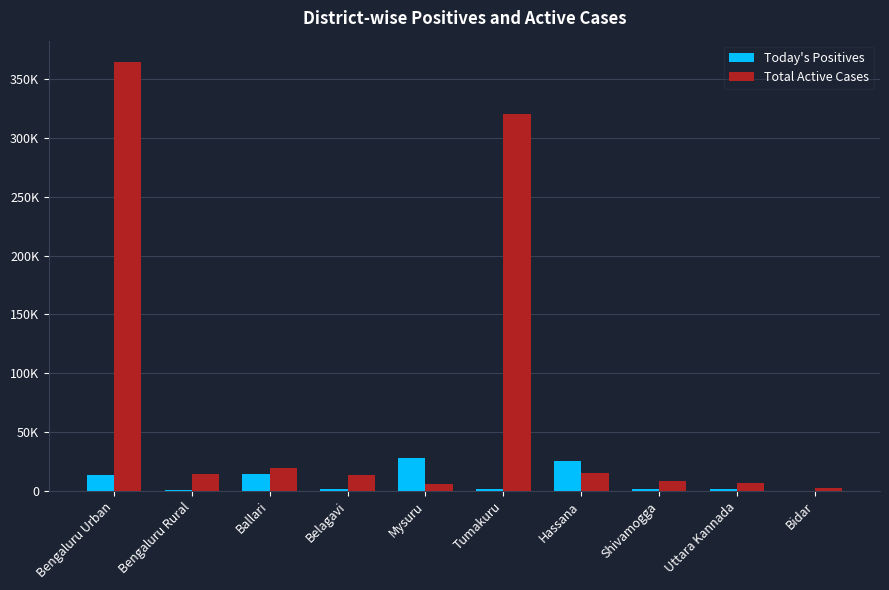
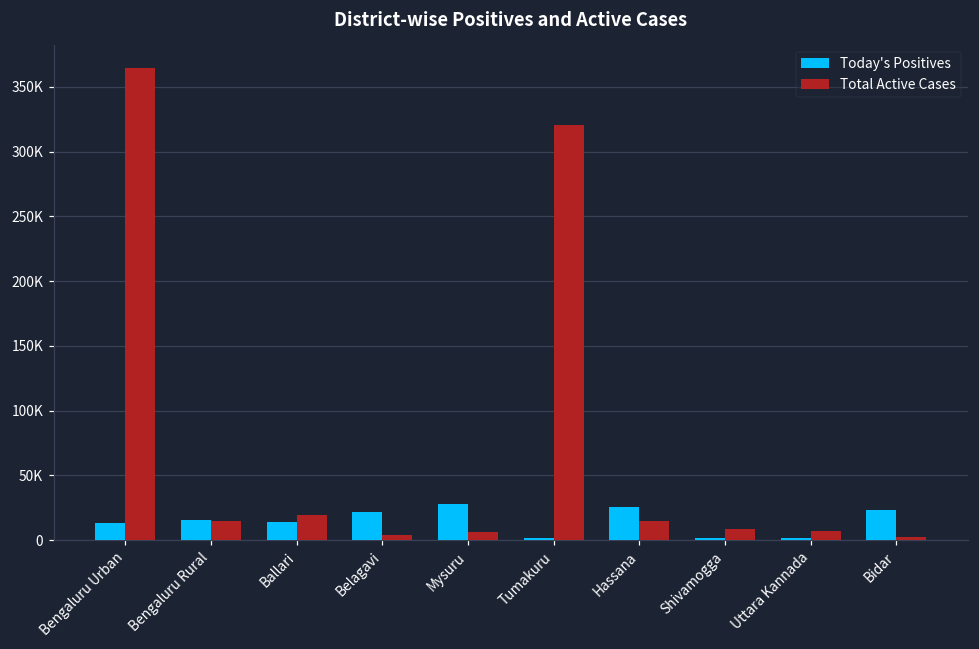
  {
    "Today's Positives": {
      "Bengaluru Urban": 13000,
-     "Bengaluru Rural": 0,
+     "Bengaluru Rural": 15000,
      "Ballari": 14000,
-     "Belagavi": 2000,
+     "Belagavi": 22000,
      "Mysuru": 28000,
      "Hassana": 26000,
-     "Bidar": 0
+     "Bidar": 24000
    },
    "Total Active Cases": {
      "Bengaluru Urban": 364000,
      "Bengaluru Rural": 15000,
      "Ballari": 19000,
-     "Belagavi": 14000,
+     "Belagavi": 4000,
      "Mysuru": 6000,
      "Tumakuru": 321000,
      "Hassana": 15000,
      "Shivamogga": 9000,
      "Uttara Kannada": 7000,
      "Bidar": 2000
    }
  }
